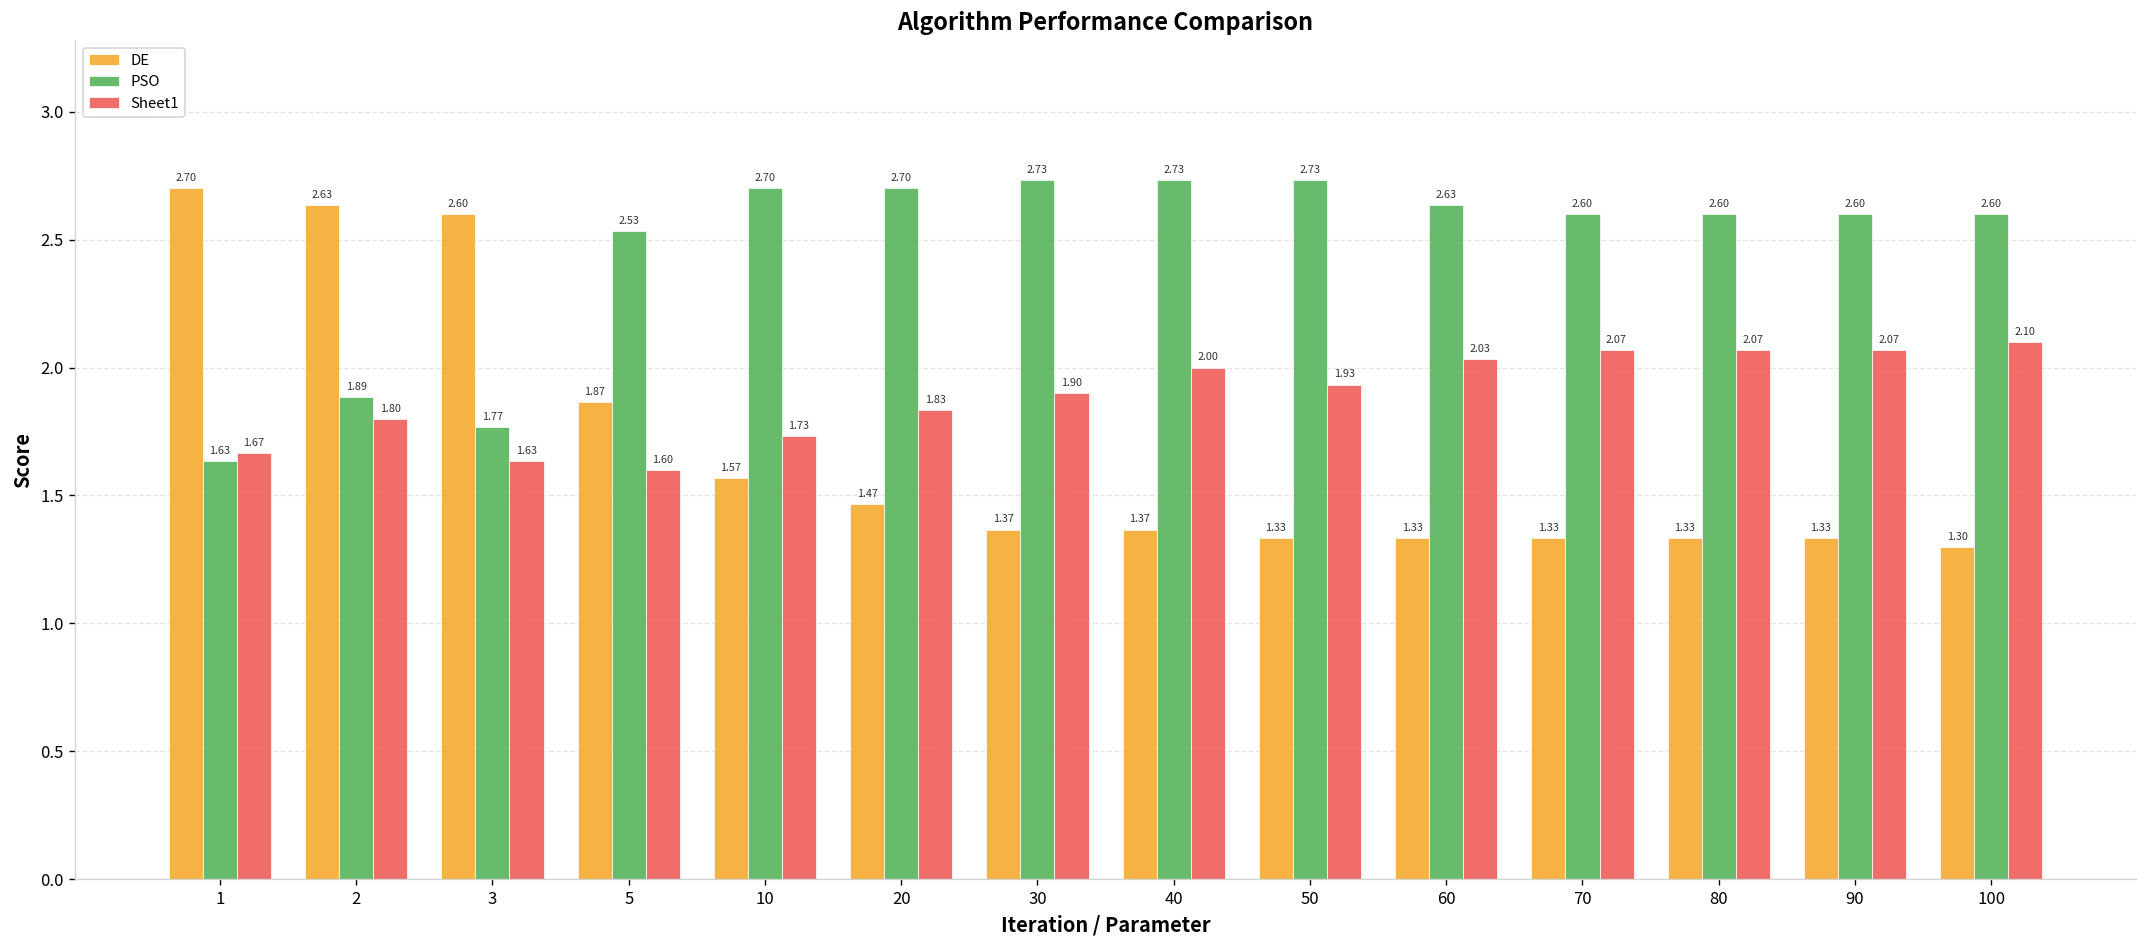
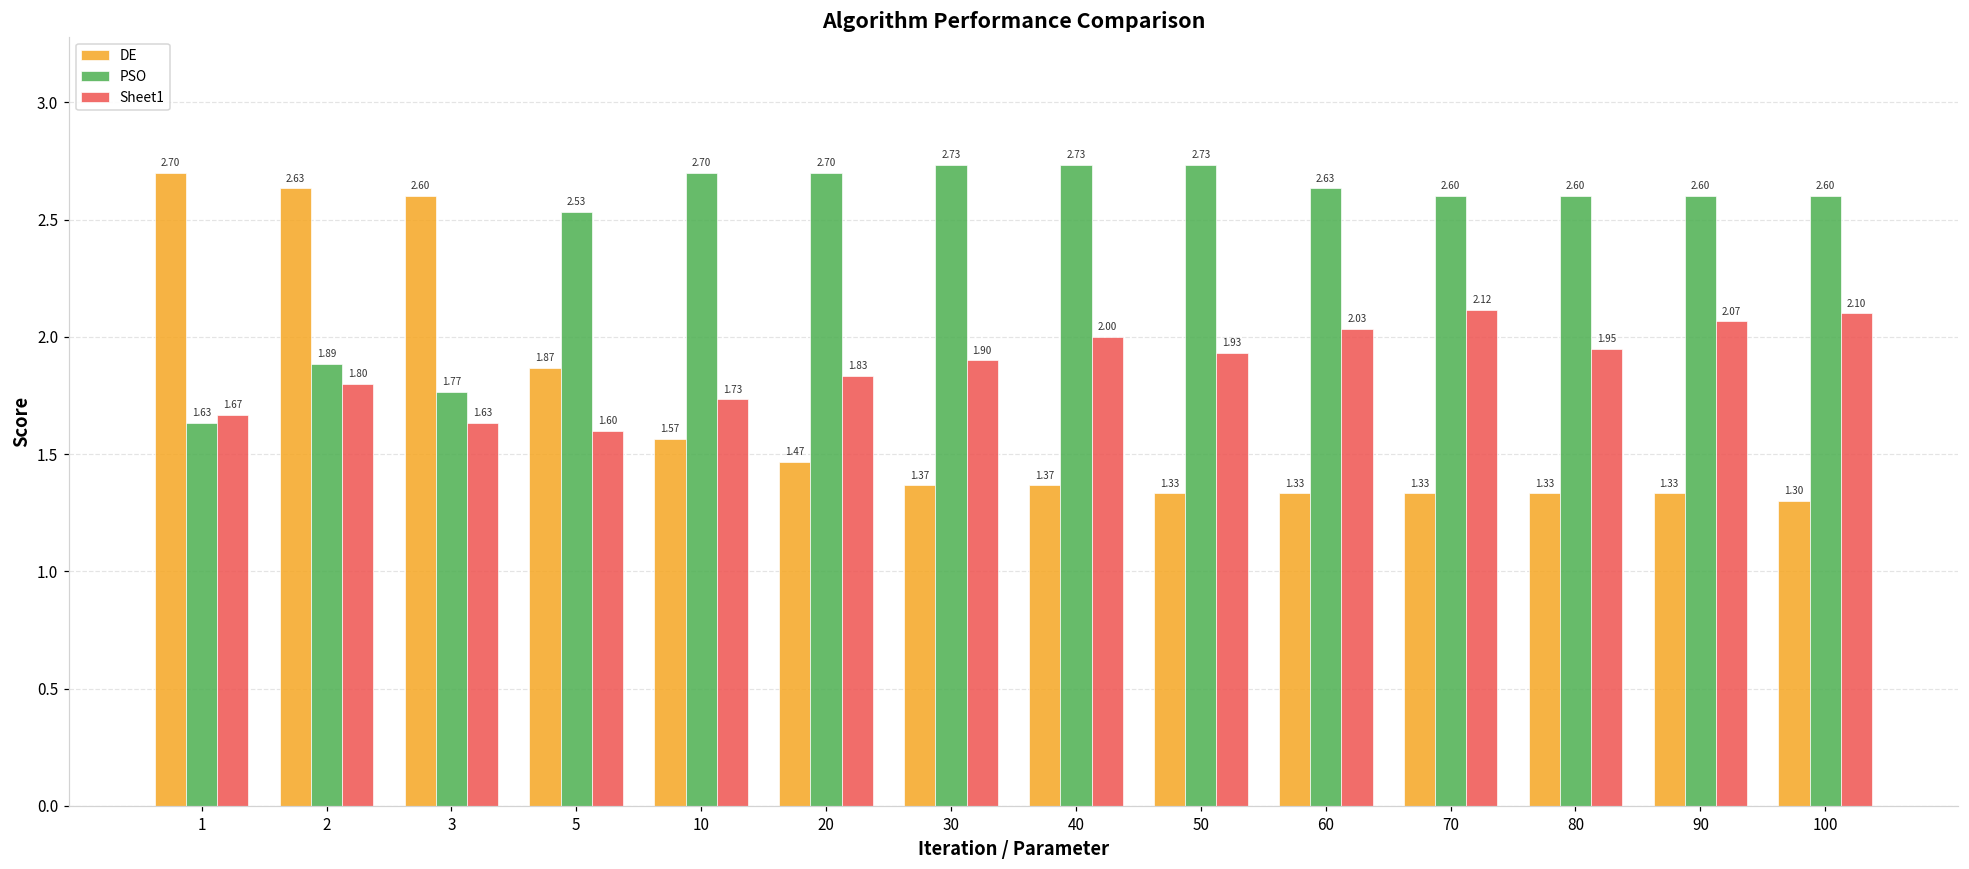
  {
    "DE": {
      "1": 2.70,
      "2": 2.63,
      "3": 2.60,
      "5": 1.87,
      "10": 1.57,
      "20": 1.47,
      "30": 1.37,
      "40": 1.37,
      "50": 1.33,
      "60": 1.33,
      "70": 1.33,
      "80": 1.33,
      "90": 1.33,
      "100": 1.30
    },
    "PSO": {
      "1": 1.63,
      "2": 1.89,
      "3": 1.77,
      "5": 2.53,
      "10": 2.70,
      "20": 2.70,
      "30": 2.73,
      "40": 2.73,
      "50": 2.73,
      "60": 2.63,
      "70": 2.60,
      "80": 2.60,
      "90": 2.60,
      "100": 2.60
    },
    "Sheet1": {
      "1": 1.67,
      "2": 1.80,
      "3": 1.63,
      "5": 1.60,
      "10": 1.73,
      "20": 1.83,
      "30": 1.90,
      "40": 2.00,
      "50": 1.93,
      "60": 2.03,
-     "70": 2.07,
-     "80": 2.07,
+     "70": 2.12,
+     "80": 1.95,
      "90": 2.07,
      "100": 2.10
    }
  }
